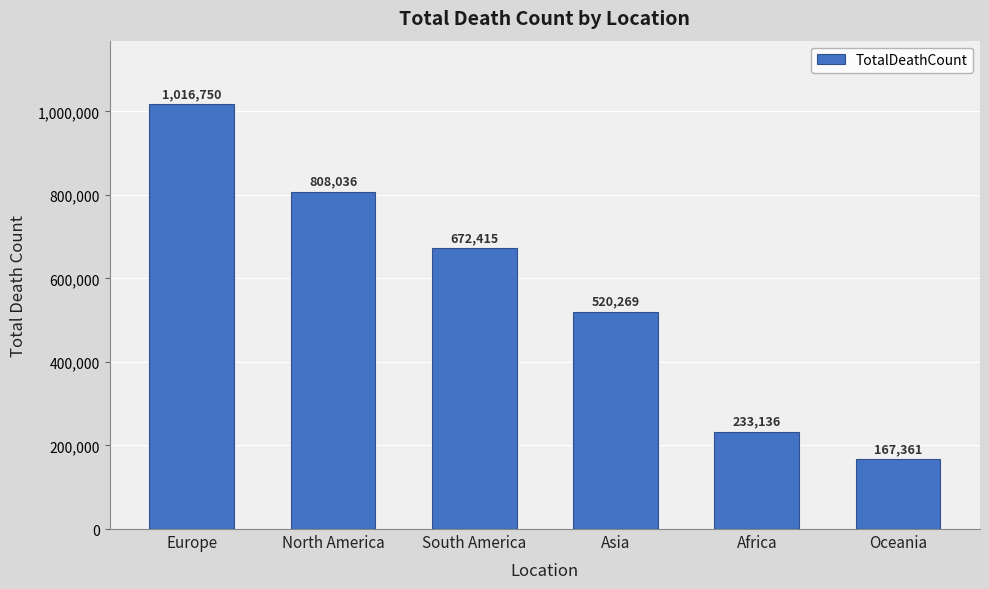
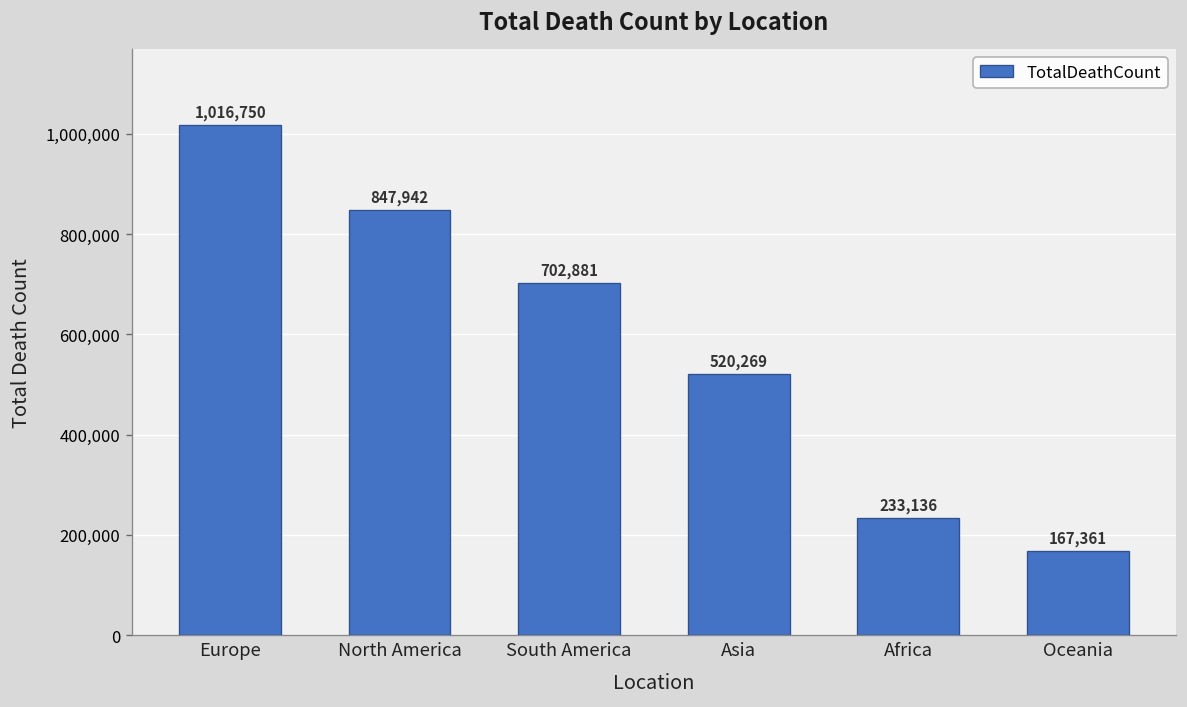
  {
    "Europe": "1,016,750",
-   "North America": "808,036",
-   "South America": "672,415",
+   "North America": "847,942",
+   "South America": "702,881",
    "Asia": "520,269",
    "Africa": "233,136",
    "Oceania": "167,361"
  }
